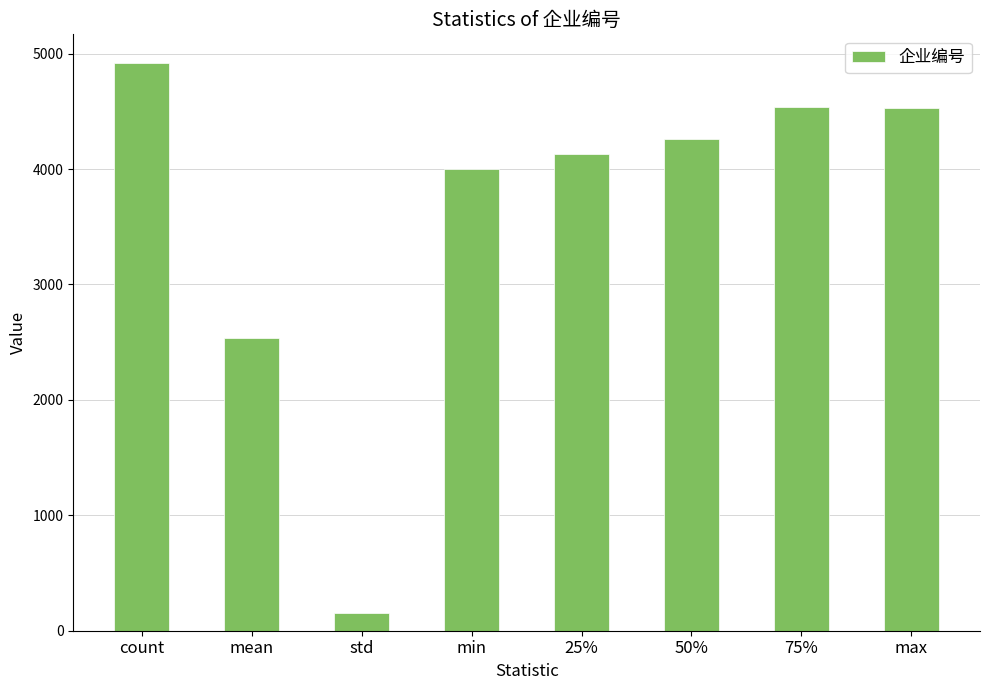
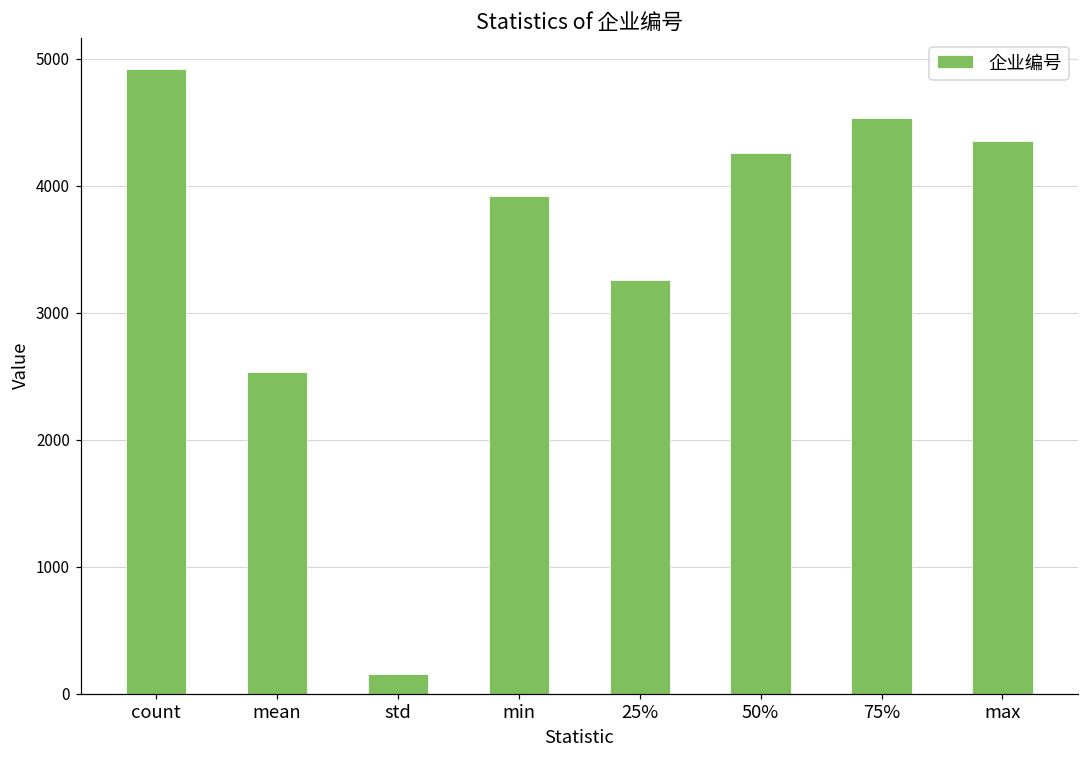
  {
    "count": 4920,
    "mean": 2530,
    "std": 150,
-   "min": 4000,
-   "25%": 4130,
+   "min": 3920,
+   "25%": 3260,
    "50%": 4260,
    "75%": 4530,
-   "max": 4530
+   "max": 4360
  }
